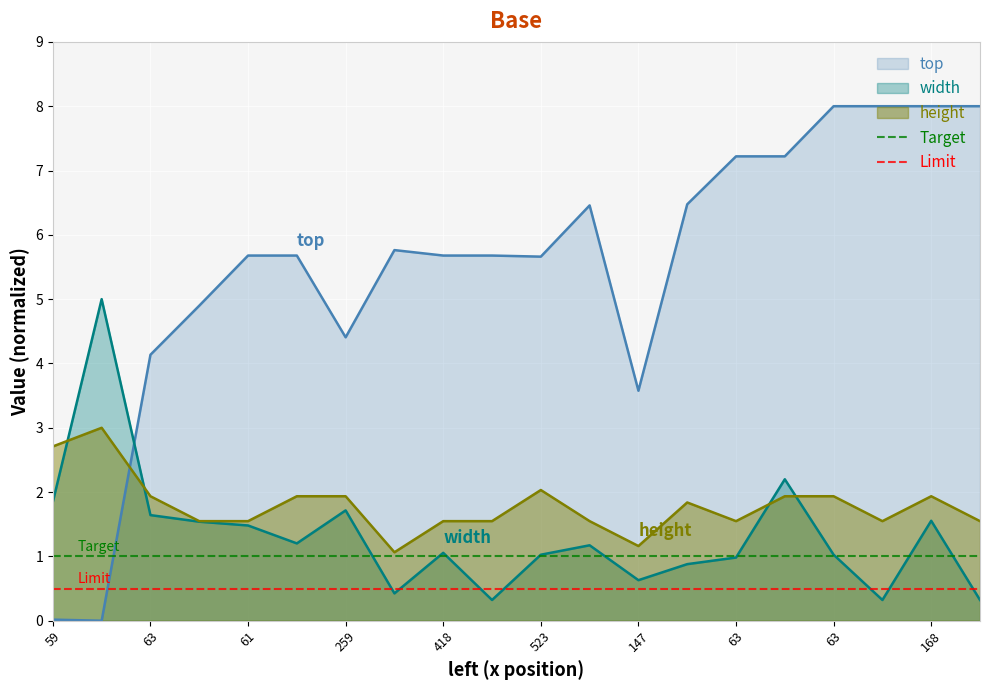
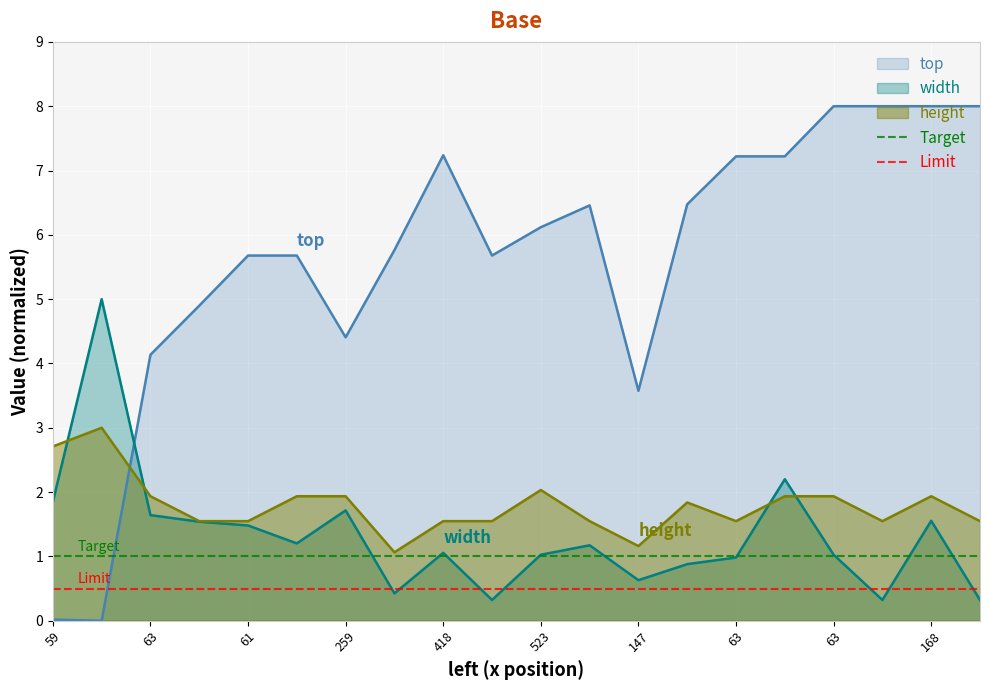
  {
    "top": {
      "59": 0.0,
      "61": 5.7,
      "259": 4.4,
-     "418": 5.7,
-     "523": 5.7,
+     "418": 7.2,
+     "523": 6.1,
      "147": 3.6,
      "168": 8.0
    },
    "width": {
      "59": 1.8,
      "61": 1.5,
      "259": 1.7,
      "418": 1.1,
      "523": 1.0,
      "147": 0.6,
      "168": 1.6
    },
    "height": {
      "59": 2.7,
      "61": 1.5,
      "259": 1.9,
      "418": 1.5,
      "523": 2.0,
      "147": 1.2,
      "168": 1.9
    }
  }
